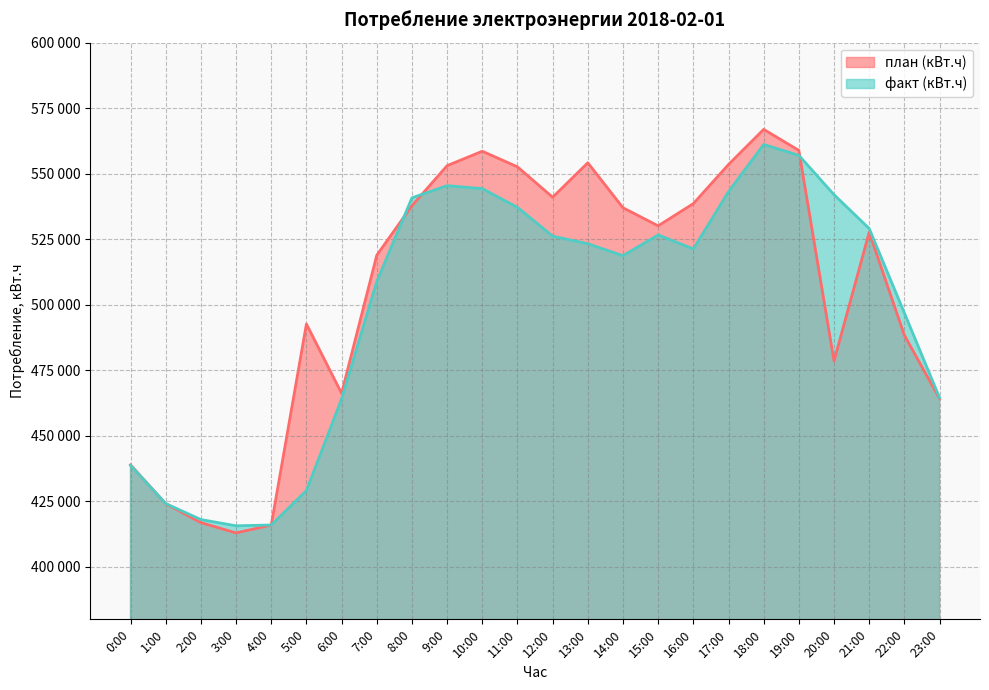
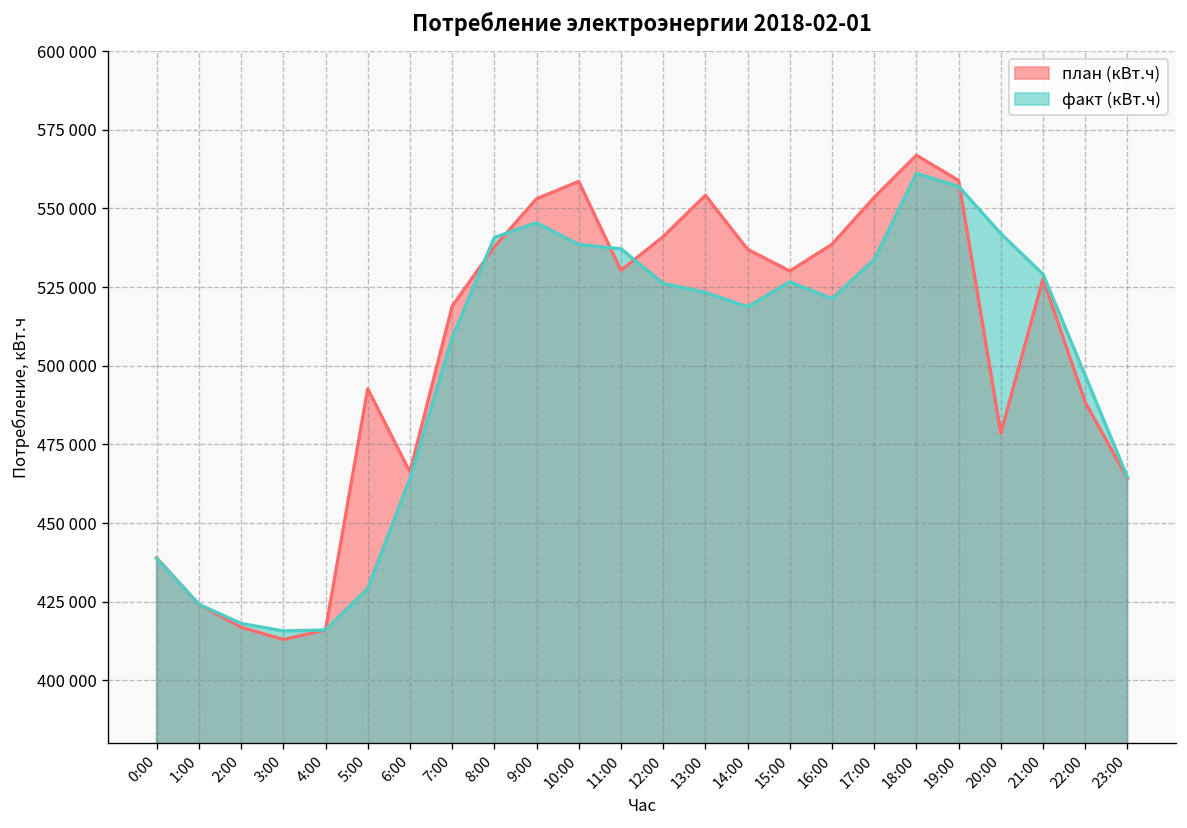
  {
    "план (кВт.ч)": {
      "2:00": 417000,
      "3:00": 413000,
      "5:00": 493000,
      "6:00": 466000,
      "7:00": 519000,
      "8:00": 538000,
      "9:00": 553000,
      "10:00": 559000,
-     "11:00": 553000,
+     "11:00": 530000,
      "12:00": 541000,
      "13:00": 554000,
      "14:00": 537000,
      "15:00": 530000,
      "16:00": 539000,
      "17:00": 554000,
      "18:00": 567000,
      "19:00": 559000,
      "20:00": 479000,
      "21:00": 528000,
      "22:00": 488000
    },
    "факт (кВт.ч)": {
      "2:00": 418000,
      "3:00": 416000,
      "5:00": 429000,
      "6:00": 464000,
      "7:00": 509000,
      "8:00": 541000,
      "9:00": 545000,
-     "10:00": 544000,
+     "10:00": 539000,
      "11:00": 537000,
      "12:00": 526000,
      "13:00": 523000,
      "14:00": 519000,
      "15:00": 527000,
      "16:00": 521000,
-     "17:00": 543000,
+     "17:00": 534000,
      "18:00": 561000,
      "19:00": 557000,
      "20:00": 542000,
      "21:00": 529000,
      "22:00": 497000
    }
  }
